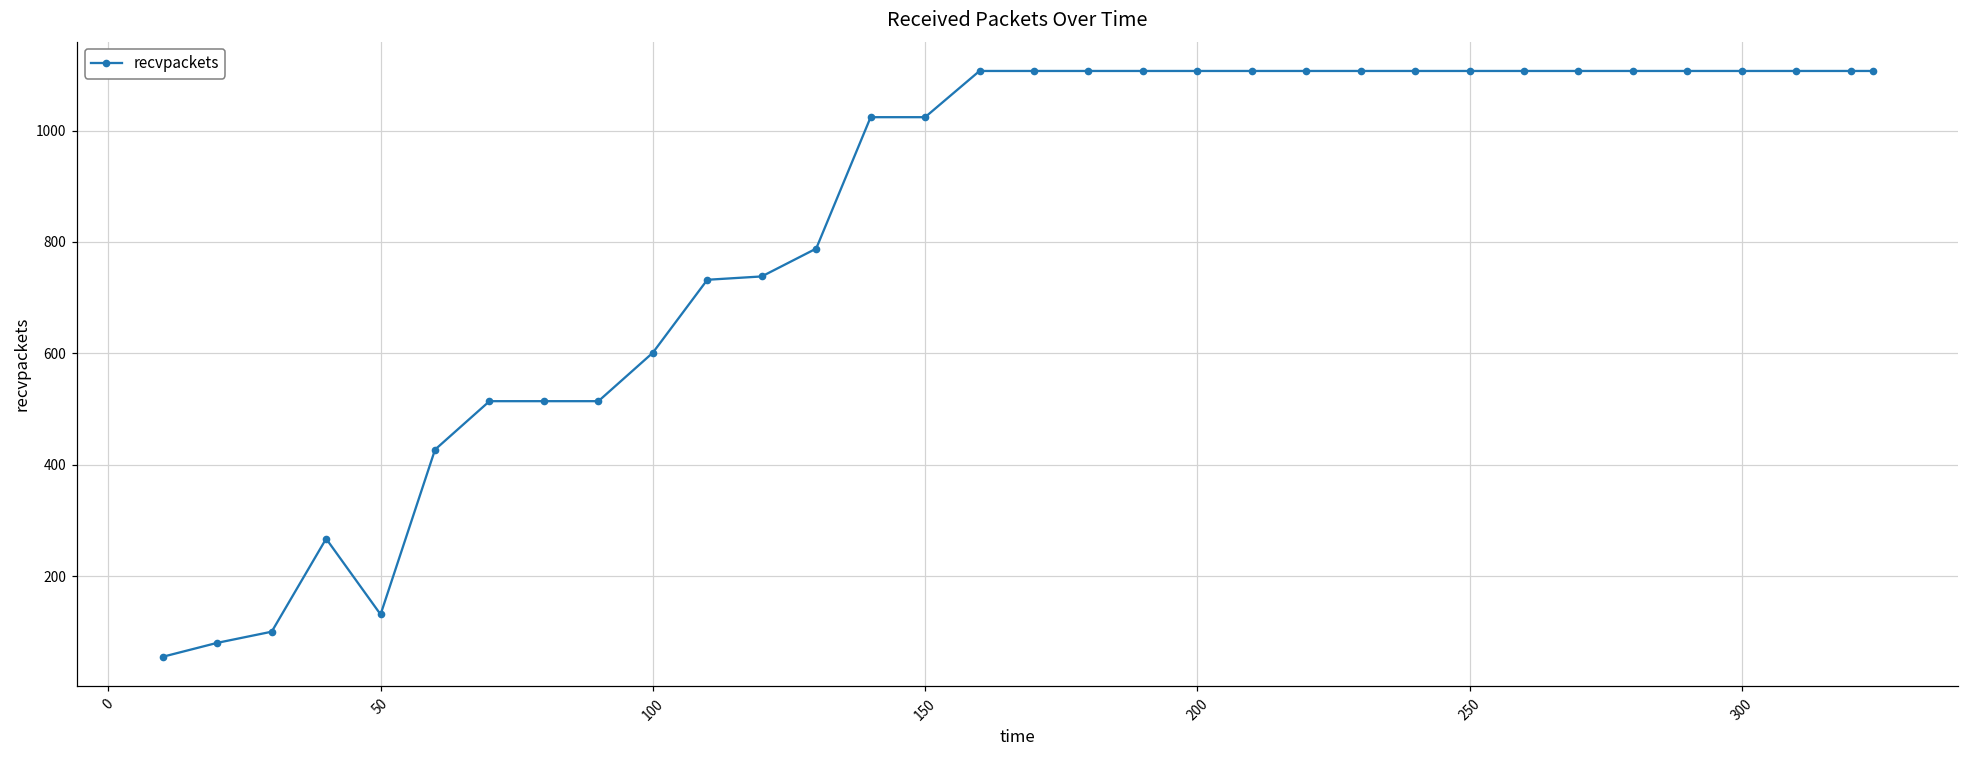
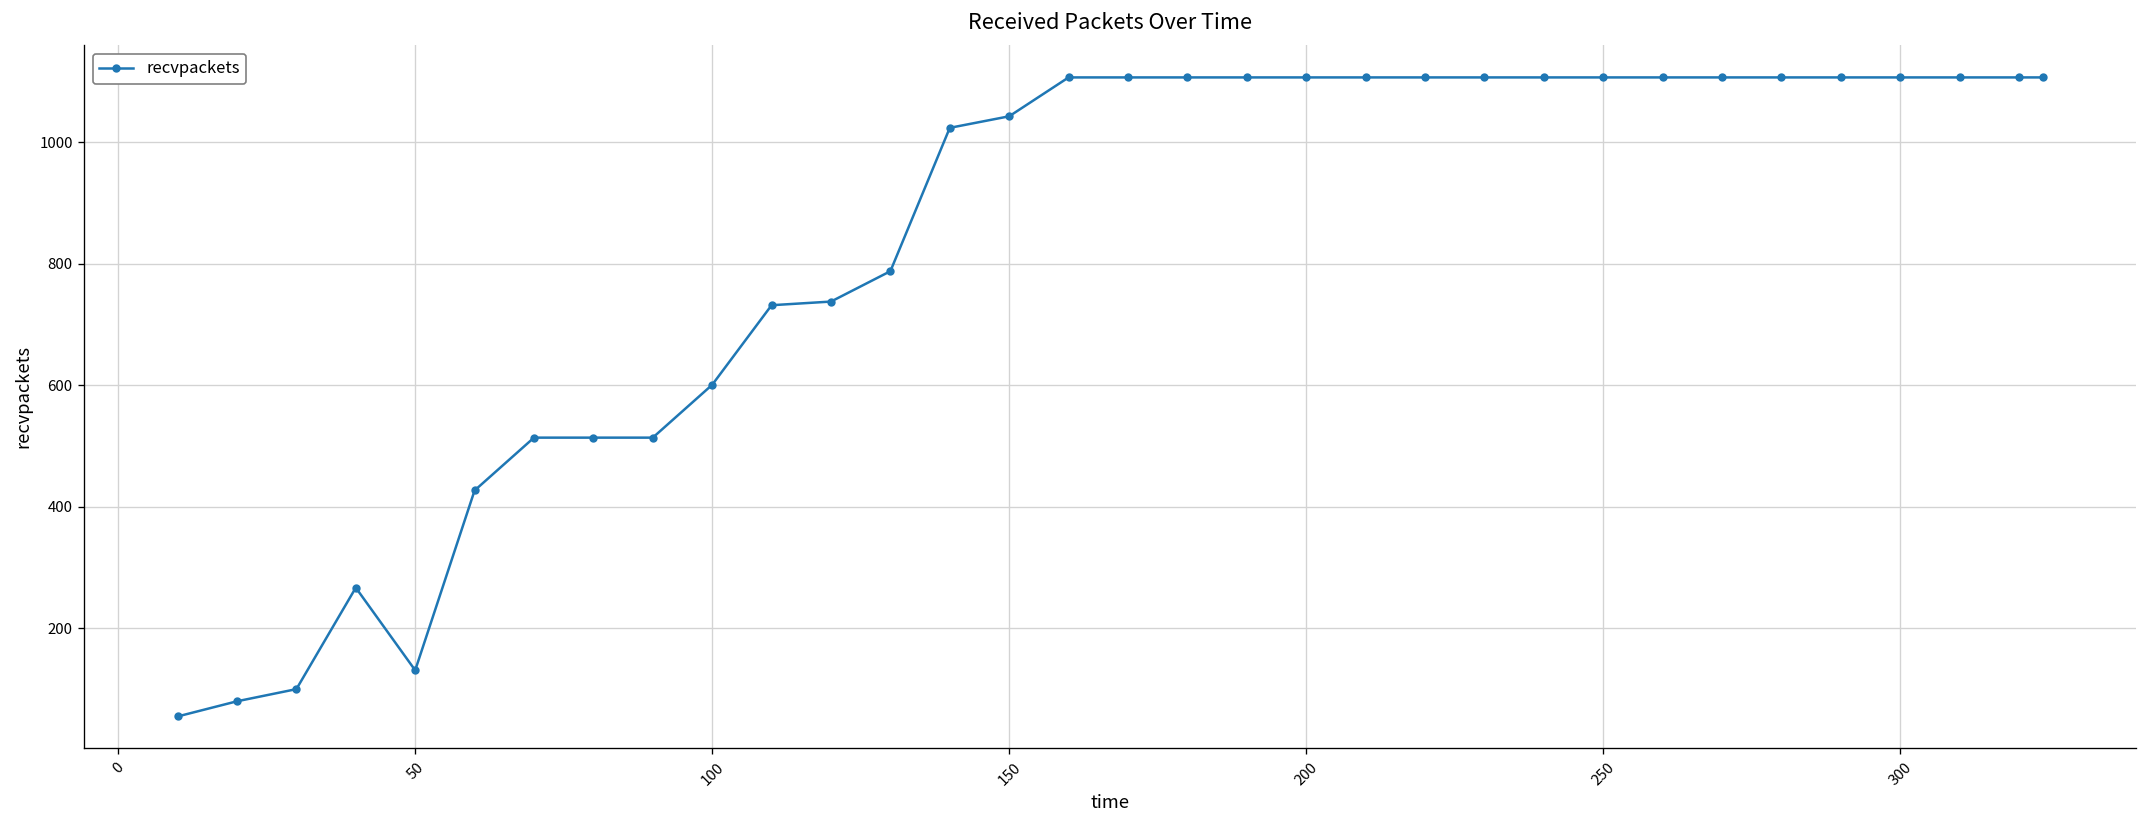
  {
    "50": 130,
    "100": 600,
-   "150": 1020,
+   "150": 1040,
    "200": 1110,
    "250": 1110,
    "300": 1110
  }
